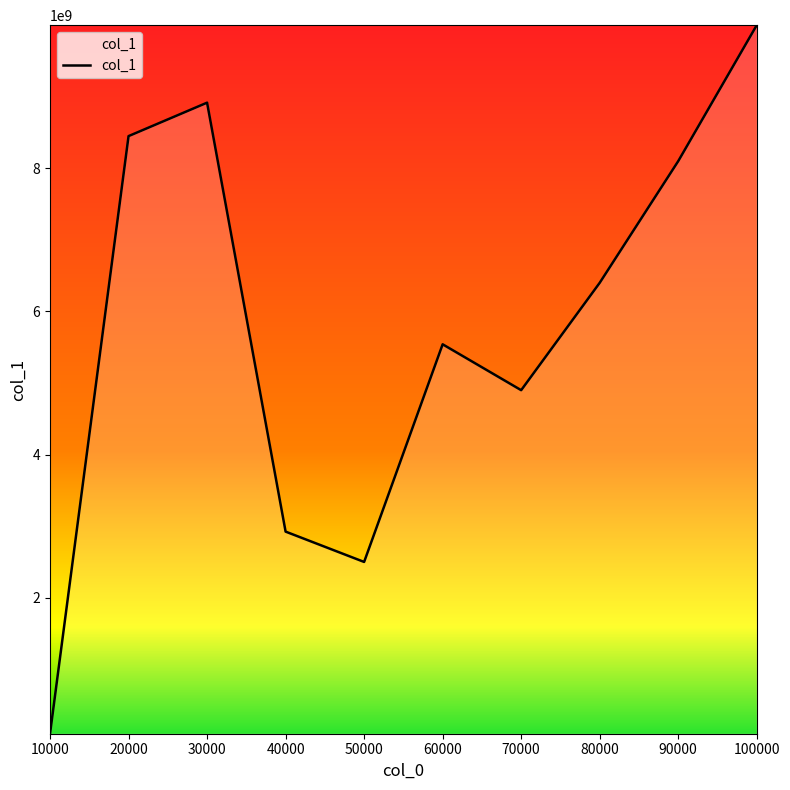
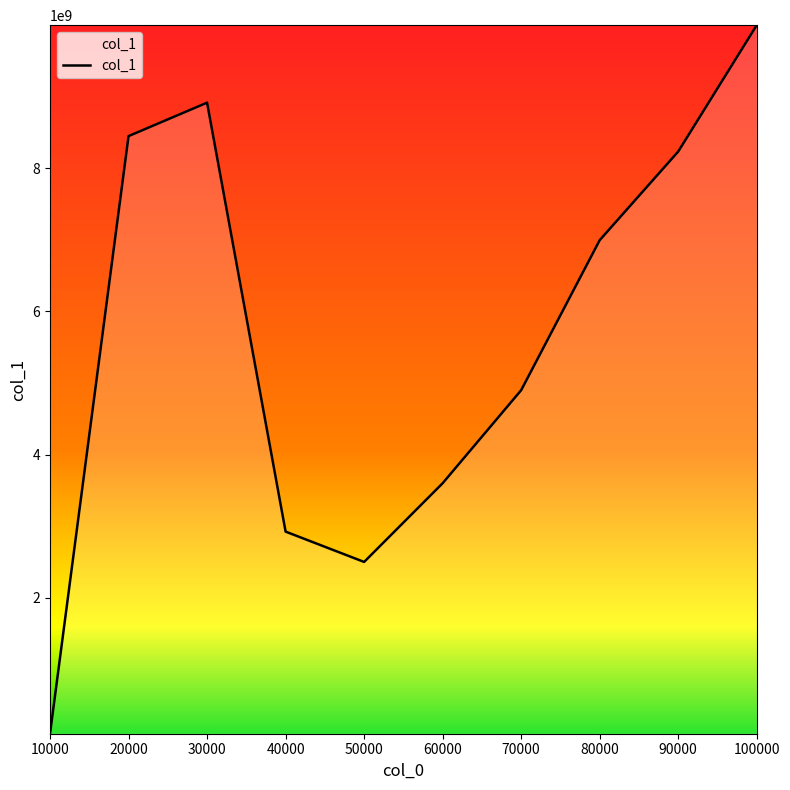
  {
    "10000": 100000000,
    "20000": 8400000000,
    "30000": 8900000000,
    "40000": 2900000000,
    "50000": 2500000000,
-   "60000": 5500000000,
+   "60000": 3600000000,
    "70000": 4900000000,
-   "80000": 6400000000,
-   "90000": 8100000000,
+   "80000": 7000000000,
+   "90000": 8200000000,
    "100000": 10000000000
  }
